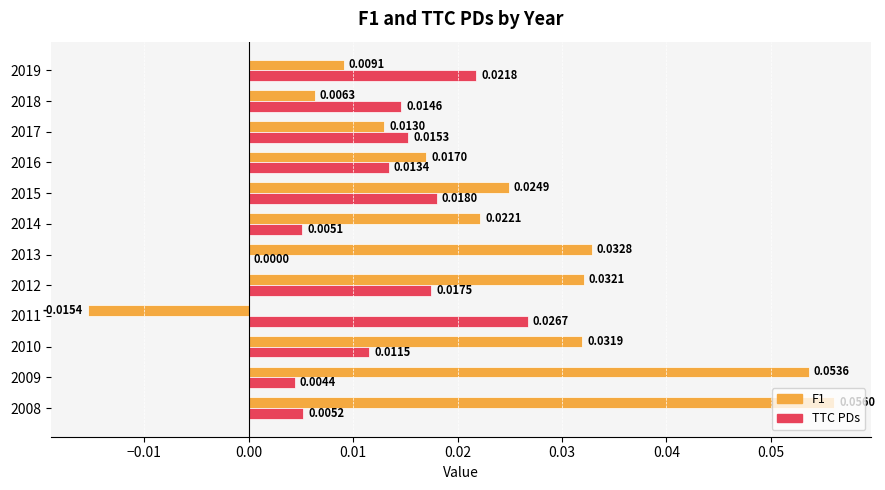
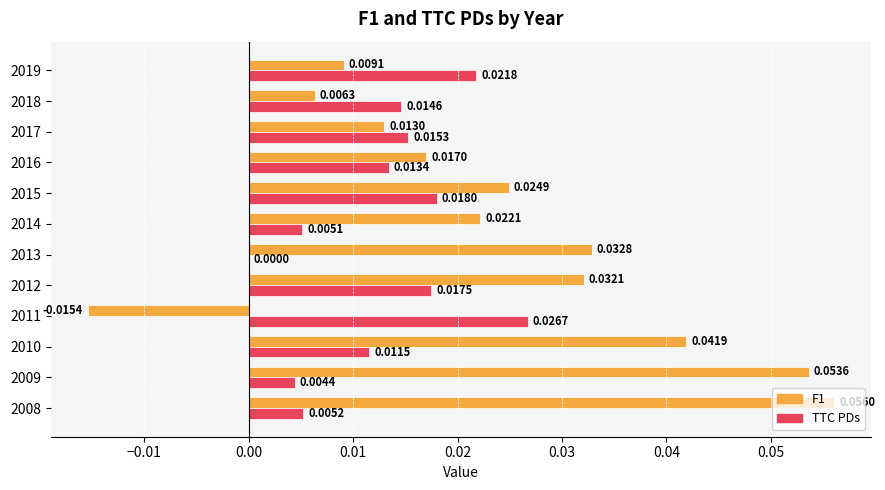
  {
    "F1": {
      "2019": 0.0091,
      "2018": 0.0063,
      "2017": 0.0130,
      "2016": 0.0170,
      "2015": 0.0249,
      "2014": 0.0221,
      "2013": 0.0328,
      "2012": 0.0321,
      "2011": -0.0154,
-     "2010": 0.0319,
+     "2010": 0.0419,
      "2009": 0.0536
    },
    "TTC PDs": {
      "2019": 0.0218,
      "2018": 0.0146,
      "2017": 0.0153,
      "2016": 0.0134,
      "2015": 0.0180,
      "2014": 0.0051,
      "2013": 0.0000,
      "2012": 0.0175,
      "2011": 0.0267,
      "2010": 0.0115,
      "2009": 0.0044,
      "2008": 0.0052
    }
  }
